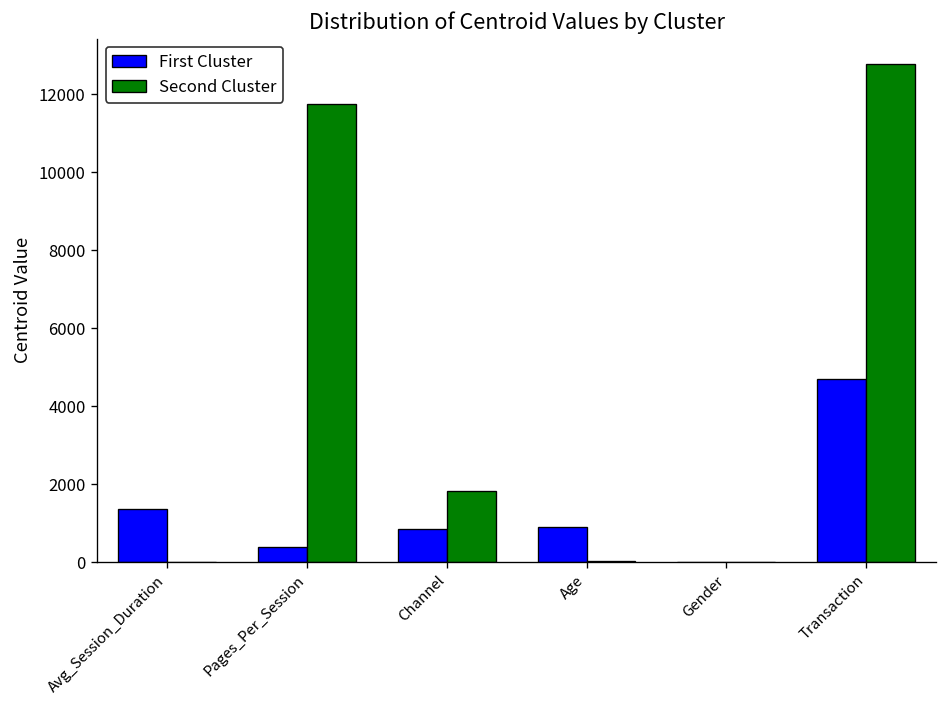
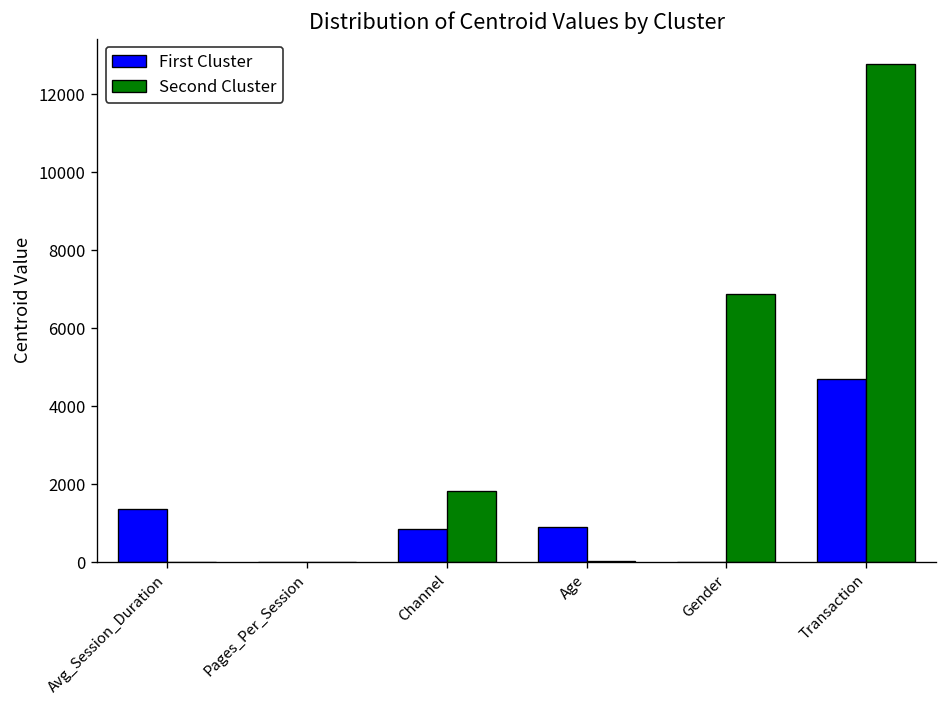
  {
    "First Cluster": {
      "Avg_Session_Duration": 1400,
-     "Pages_Per_Session": 400,
+     "Pages_Per_Session": 0,
      "Channel": 800,
      "Age": 900,
      "Transaction": 4700
    },
    "Second Cluster": {
-     "Pages_Per_Session": 11800,
+     "Pages_Per_Session": 0,
      "Channel": 1800,
-     "Gender": 0,
+     "Gender": 6900,
      "Transaction": 12800
    }
  }
